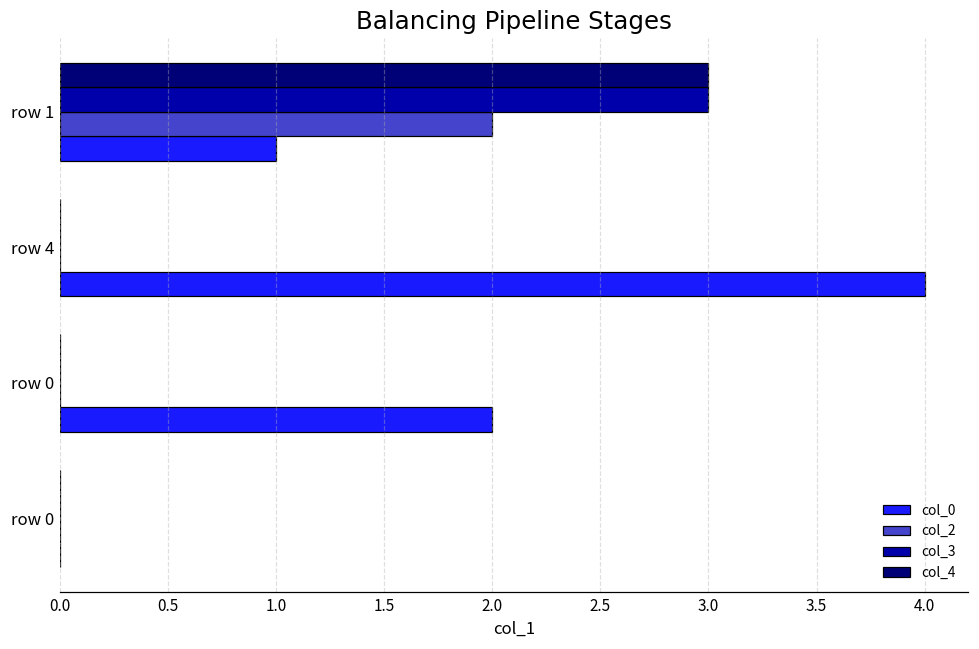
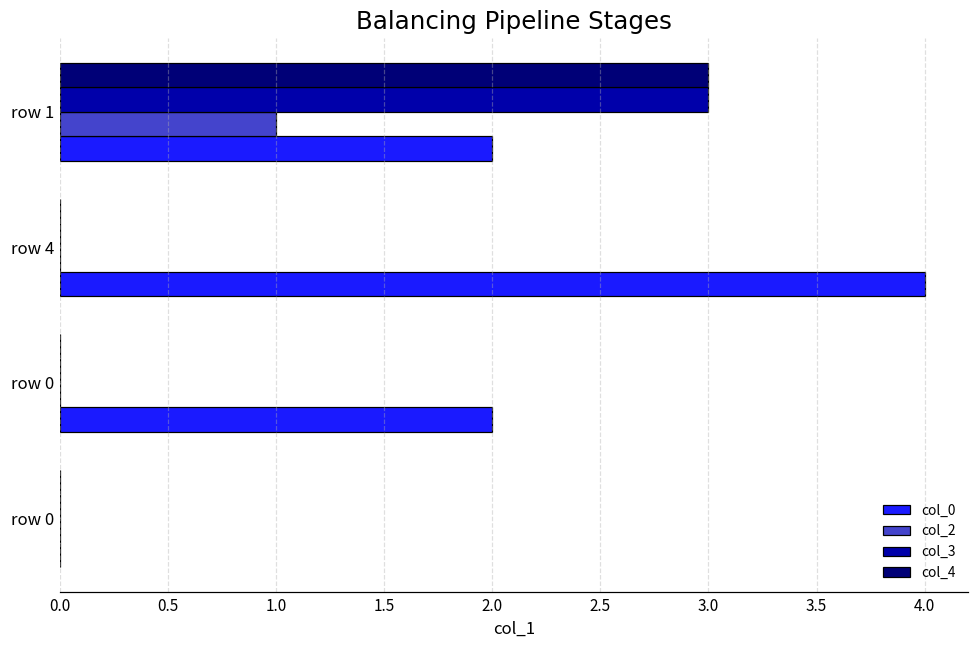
  {
    "col_0": {
-     "row 1": 1,
+     "row 1": 2,
      "row 4": 4
    },
    "col_2": {
-     "row 1": 2,
+     "row 1": 1,
      "row 4": 0
    }
  }
